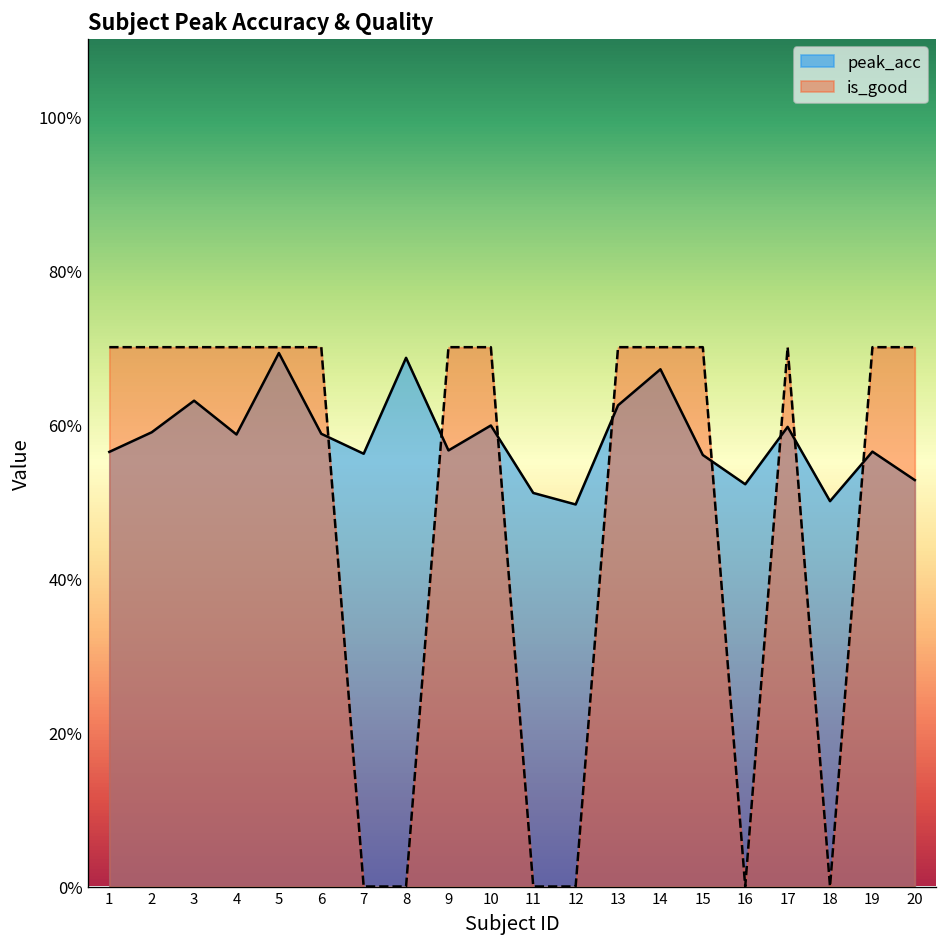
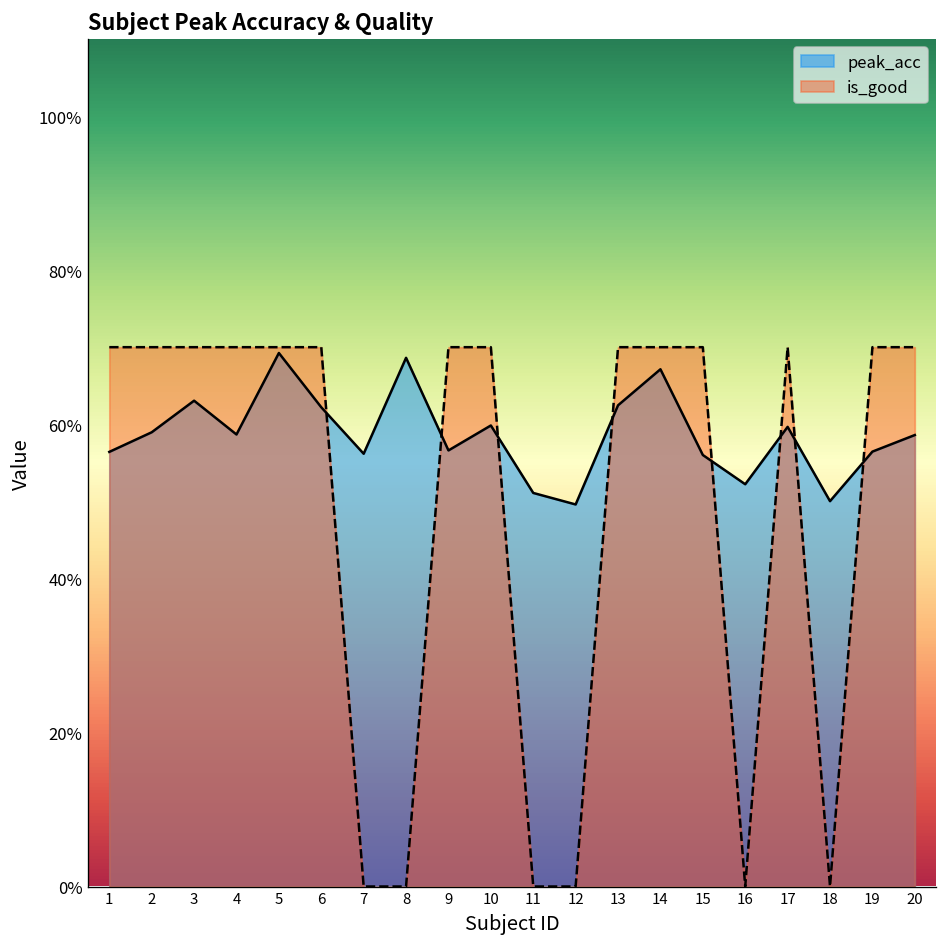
  {
    "peak_acc": {
      "1": "56%",
      "2": "59%",
      "3": "63%",
      "4": "59%",
      "5": "69%",
-     "6": "59%",
+     "6": "62%",
      "7": "56%",
      "8": "69%",
      "9": "57%",
      "10": "60%",
      "11": "51%",
      "12": "50%",
      "13": "62%",
      "14": "67%",
      "15": "56%",
      "16": "52%",
      "17": "60%",
      "18": "50%",
      "19": "56%",
-     "20": "53%"
+     "20": "59%"
    },
    "is_good": {
      "1": "70%",
      "2": "70%",
      "3": "70%",
      "4": "70%",
      "5": "70%",
      "6": "70%",
      "7": "0%",
      "8": "0%",
      "9": "70%",
      "10": "70%",
      "11": "0%",
      "12": "0%",
      "13": "70%",
      "14": "70%",
      "15": "70%",
      "16": "0%",
      "17": "70%",
      "18": "0%",
      "19": "70%",
      "20": "70%"
    }
  }
